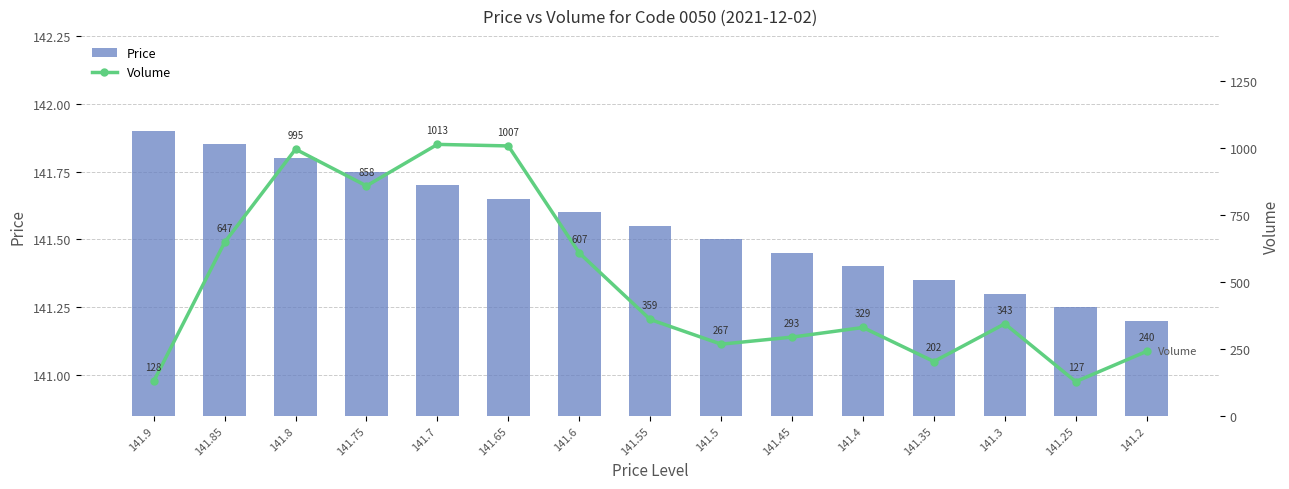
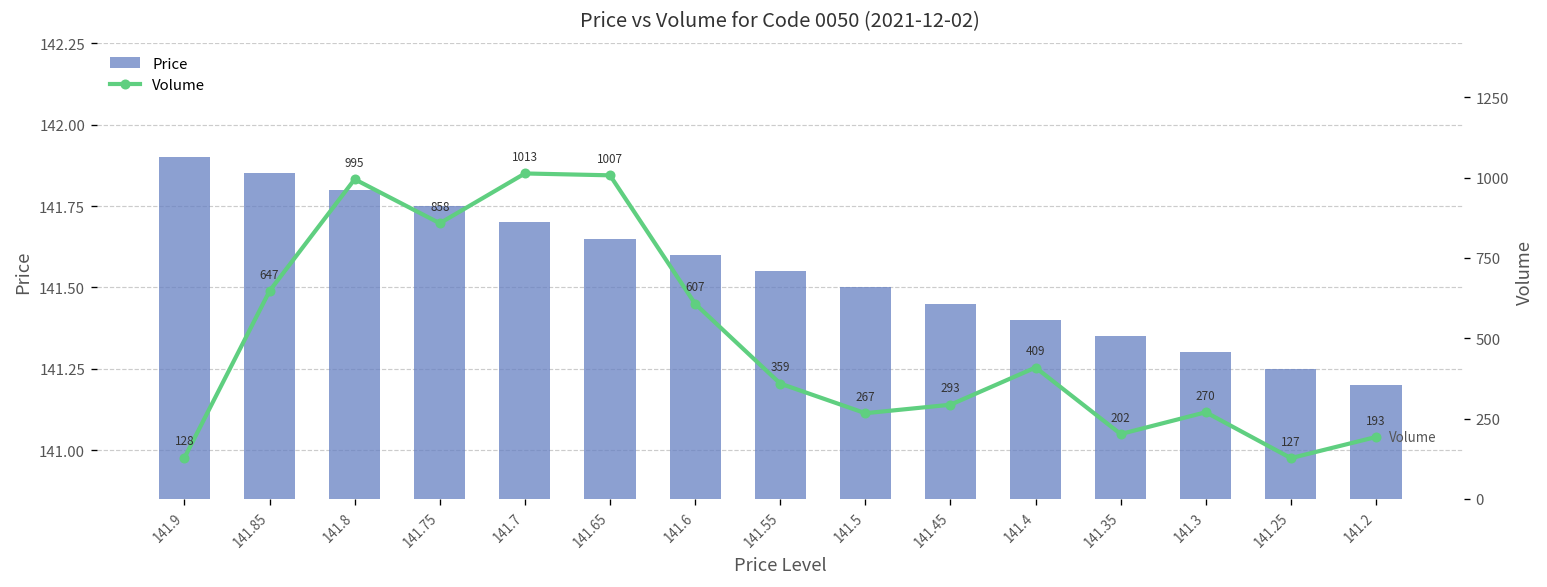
  {
    "Volume": {
      "141.9": 128,
      "141.85": 647,
      "141.8": 995,
      "141.75": 858,
      "141.7": 1013,
      "141.65": 1007,
      "141.6": 607,
      "141.55": 359,
      "141.5": 267,
      "141.45": 293,
-     "141.4": 329,
+     "141.4": 409,
      "141.35": 202,
-     "141.3": 343,
+     "141.3": 270,
      "141.25": 127,
-     "141.2": 240
+     "141.2": 193
    }
  }
